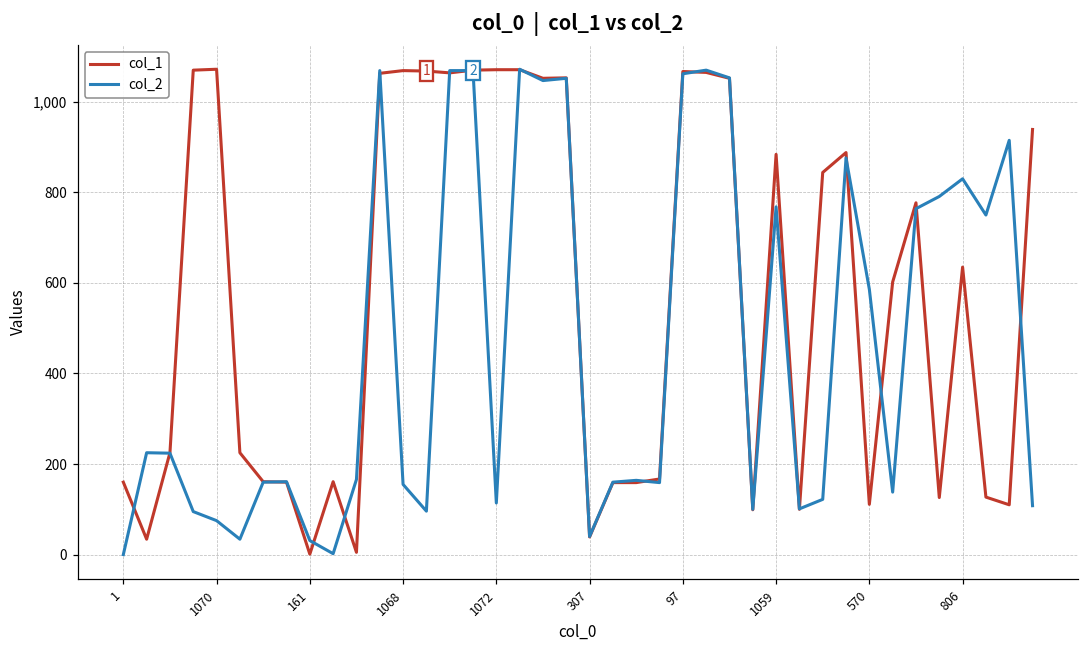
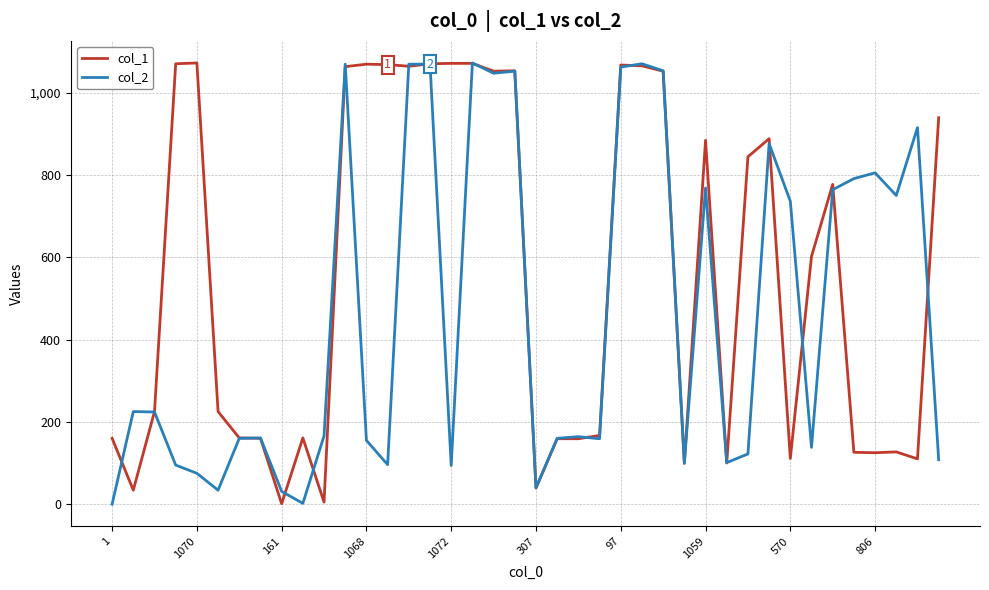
  {
    "col_1": {
      "1070": "1,070",
      "161": "0",
      "1068": "1,070",
      "1072": "1,070",
      "1059": "880",
      "570": "110",
-     "806": "640"
+     "806": "130"
    },
    "col_2": {
      "1070": "80",
      "161": "30",
      "1068": "160",
-     "1072": "110",
+     "1072": "90",
      "1059": "770",
-     "570": "590",
-     "806": "830"
+     "570": "740",
+     "806": "810"
    }
  }
